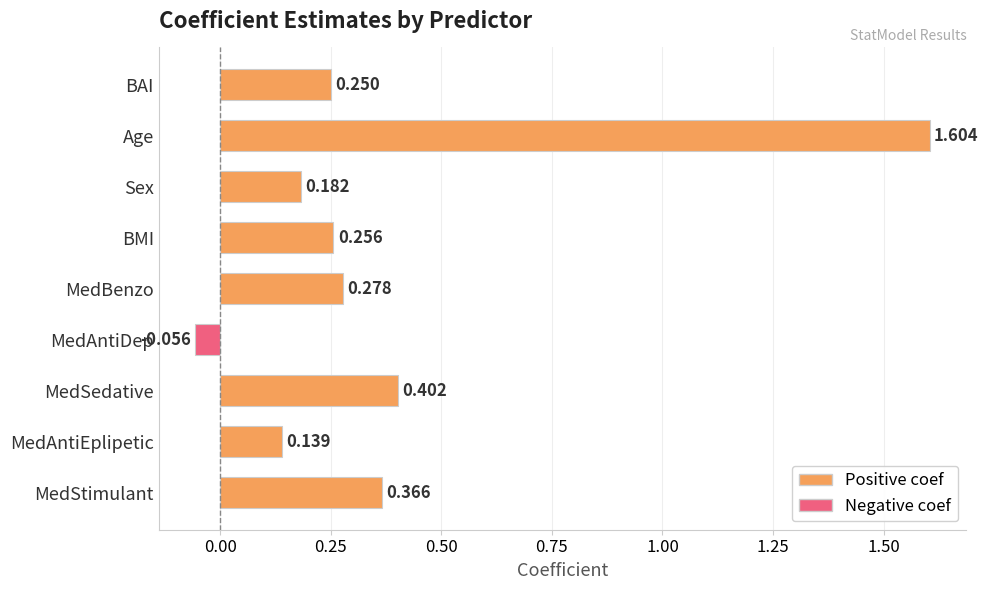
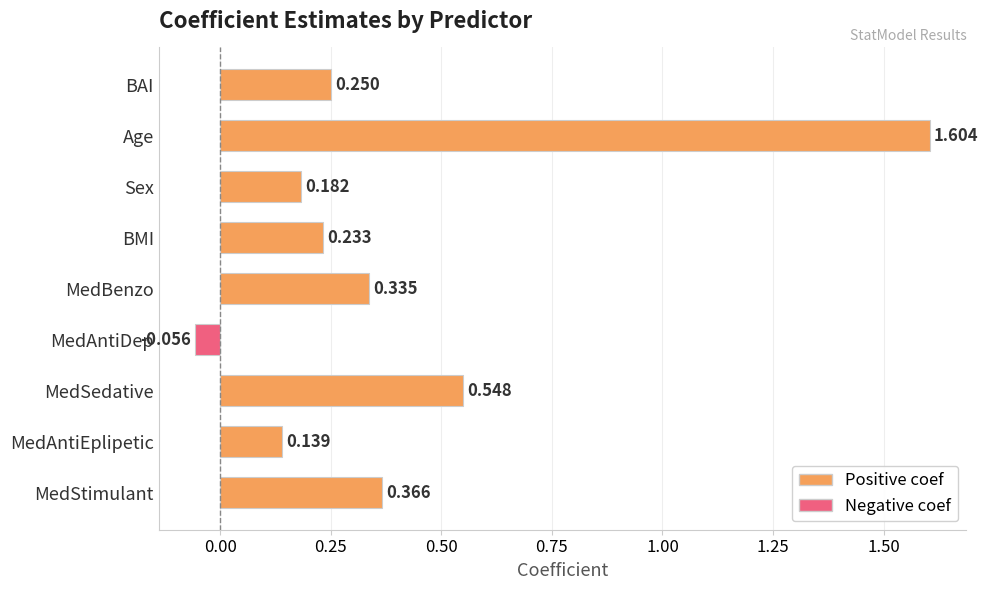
  {
    "BAI": 0.250,
    "Age": 1.604,
    "Sex": 0.182,
-   "BMI": 0.256,
-   "MedBenzo": 0.278,
+   "BMI": 0.233,
+   "MedBenzo": 0.335,
    "MedAntiDep": -0.056,
-   "MedSedative": 0.402,
+   "MedSedative": 0.548,
    "MedAntiEplipetic": 0.139,
    "MedStimulant": 0.366
  }
